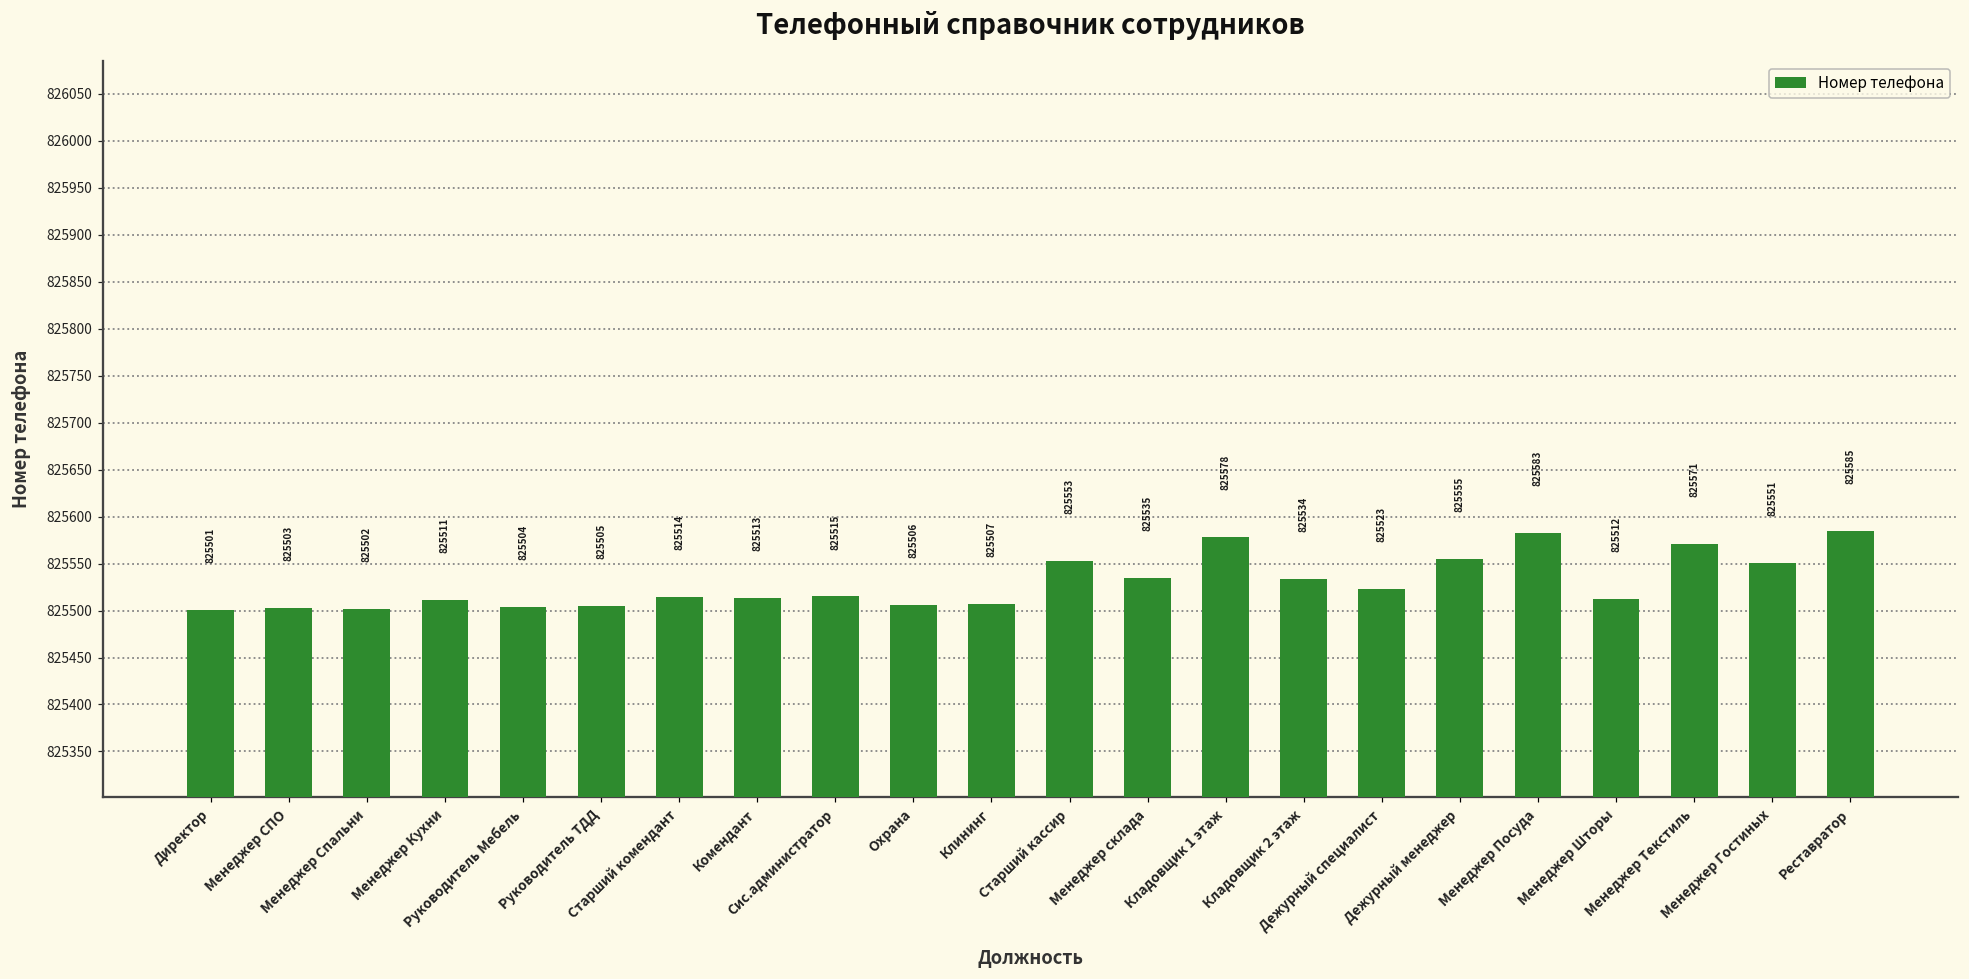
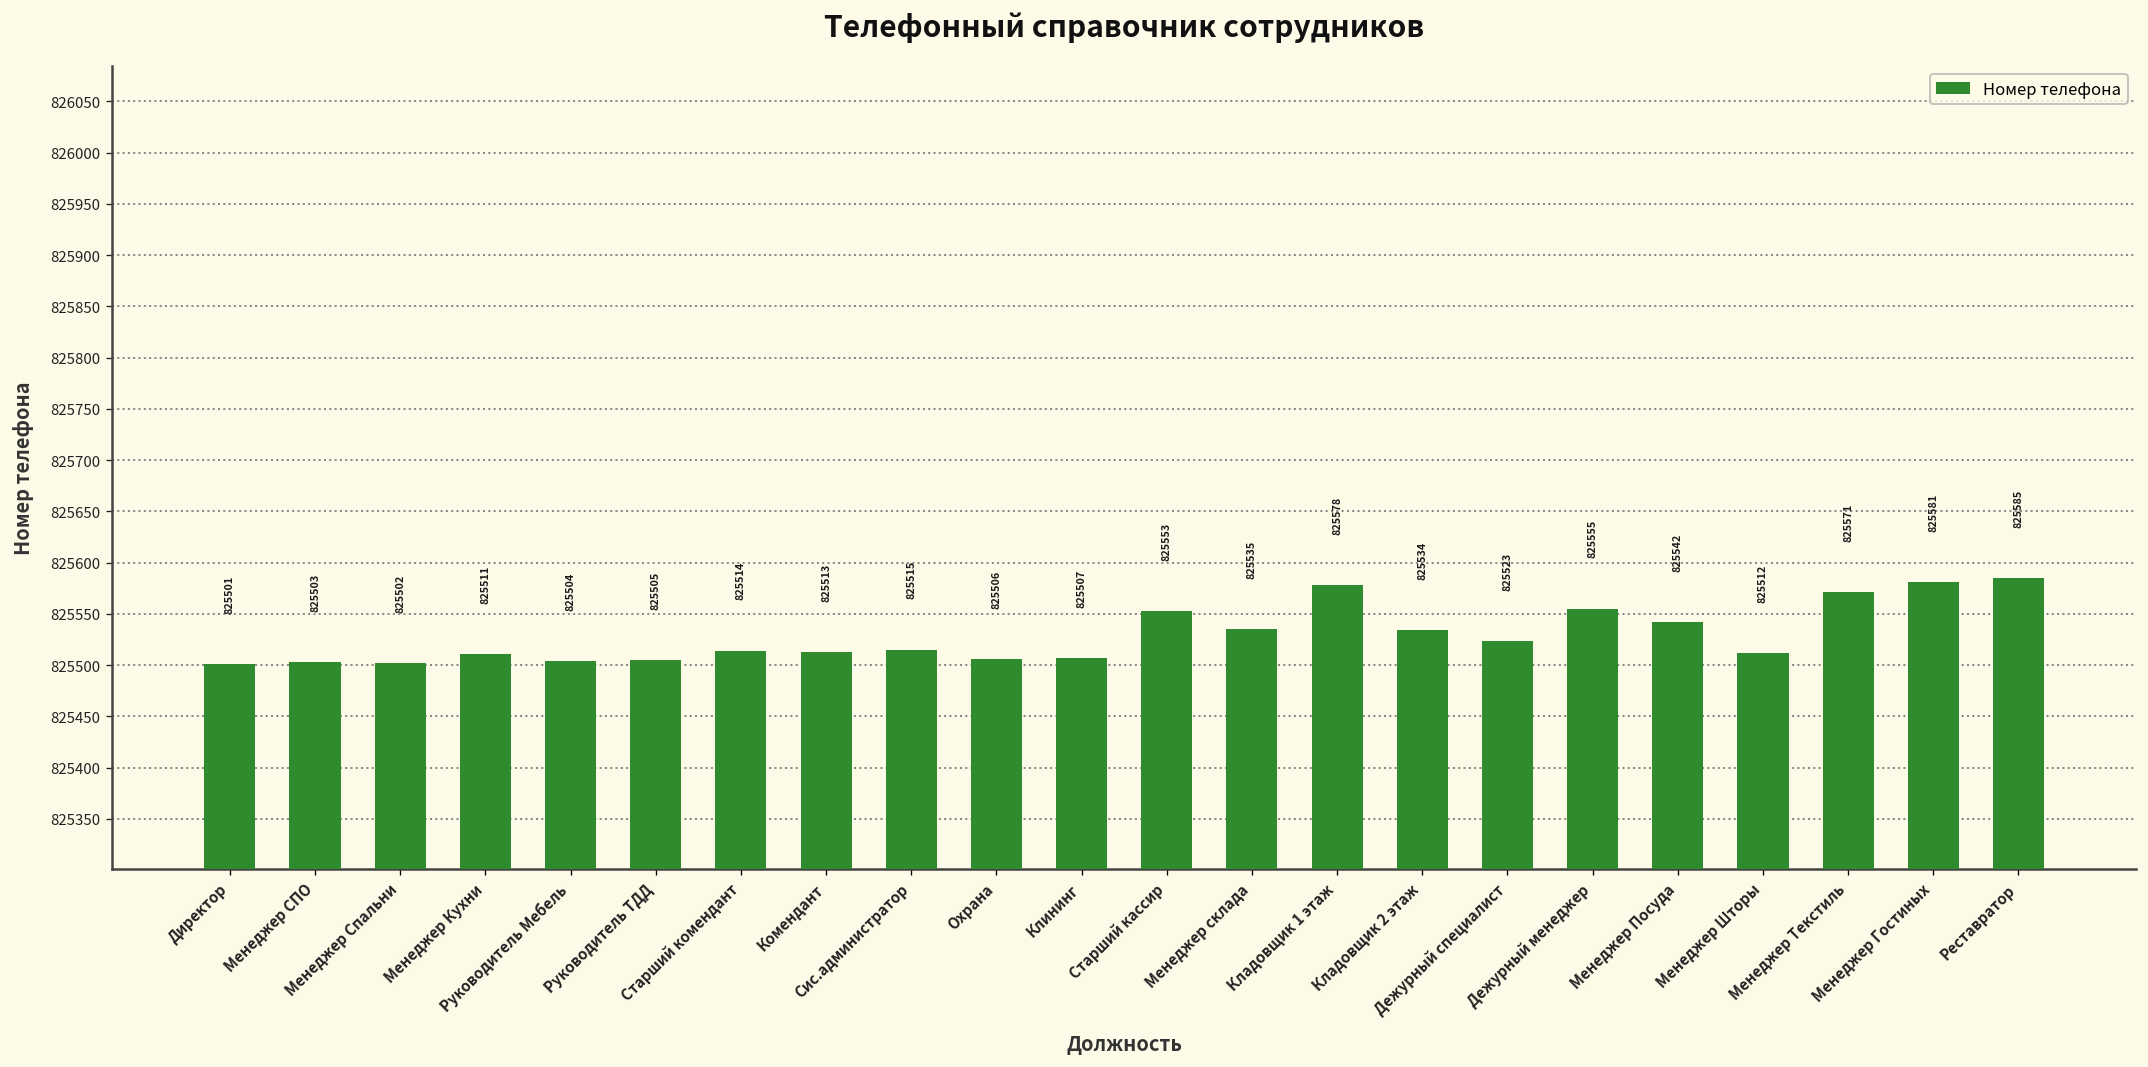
  {
-   "Менеджер Посуда": 825583,
-   "Менеджер Гостиных": 825551
+   "Менеджер Посуда": 825542,
+   "Менеджер Гостиных": 825581
  }
